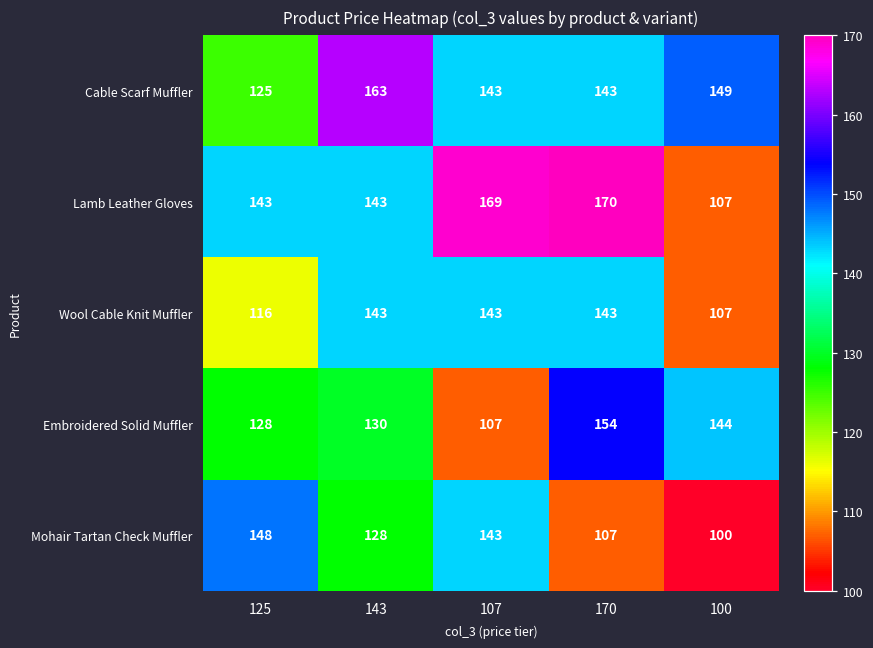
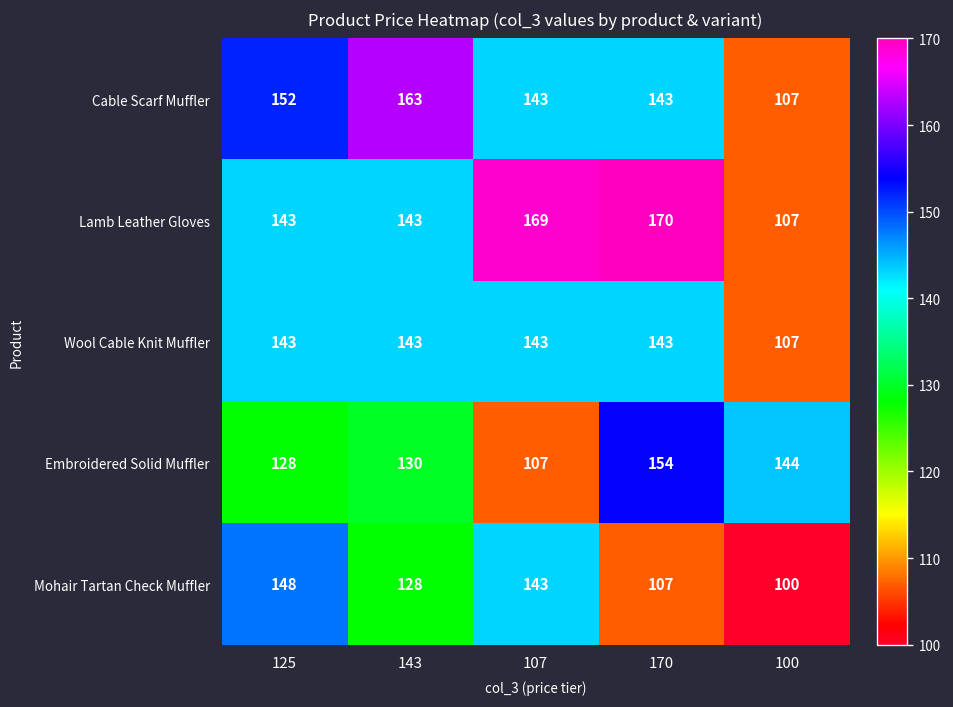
  {
    "Cable Scarf Muffler": {
-     "125": 125,
+     "125": 152,
      "143": 163,
      "107": 143,
      "170": 143,
-     "100": 149
+     "100": 107
    },
    "Lamb Leather Gloves": {
      "125": 143,
      "143": 143,
      "107": 169,
      "170": 170,
      "100": 107
    },
    "Wool Cable Knit Muffler": {
-     "125": 116,
+     "125": 143,
      "143": 143,
      "107": 143,
      "170": 143,
      "100": 107
    },
    "Embroidered Solid Muffler": {
      "125": 128,
      "143": 130,
      "107": 107,
      "170": 154,
      "100": 144
    },
    "Mohair Tartan Check Muffler": {
      "125": 148,
      "143": 128,
      "107": 143,
      "170": 107,
      "100": 100
    }
  }
